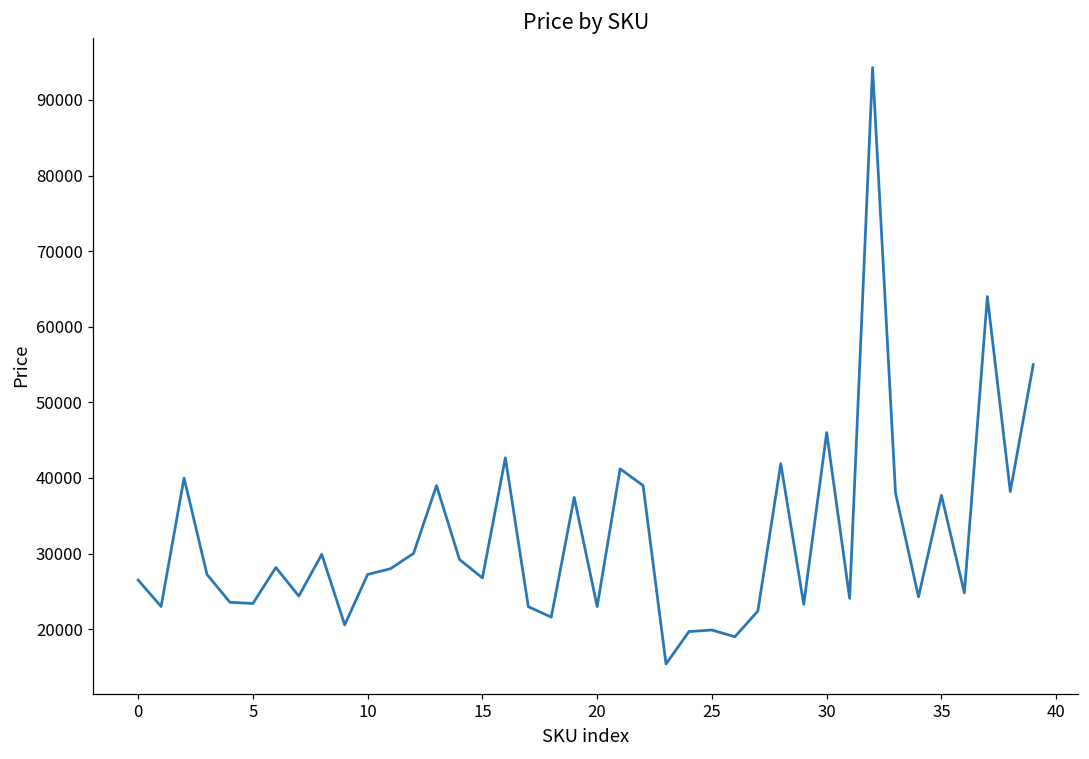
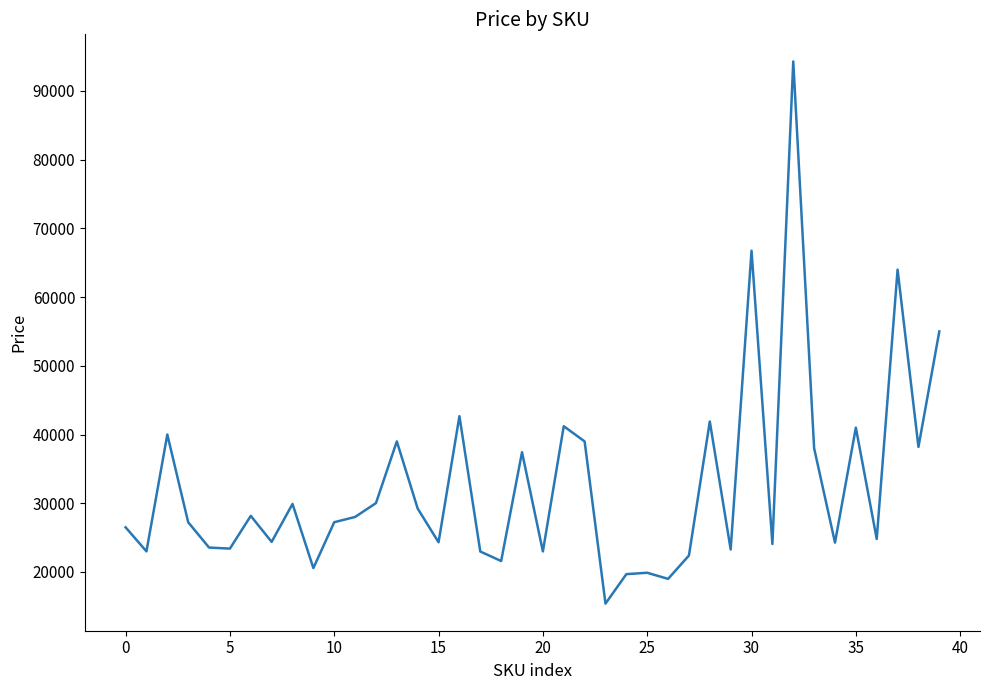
  {
    "0": 26000,
    "5": 23000,
    "10": 27000,
-   "15": 27000,
+   "15": 24000,
    "20": 23000,
    "25": 20000,
-   "30": 46000,
-   "35": 38000
+   "30": 67000,
+   "35": 41000
  }
